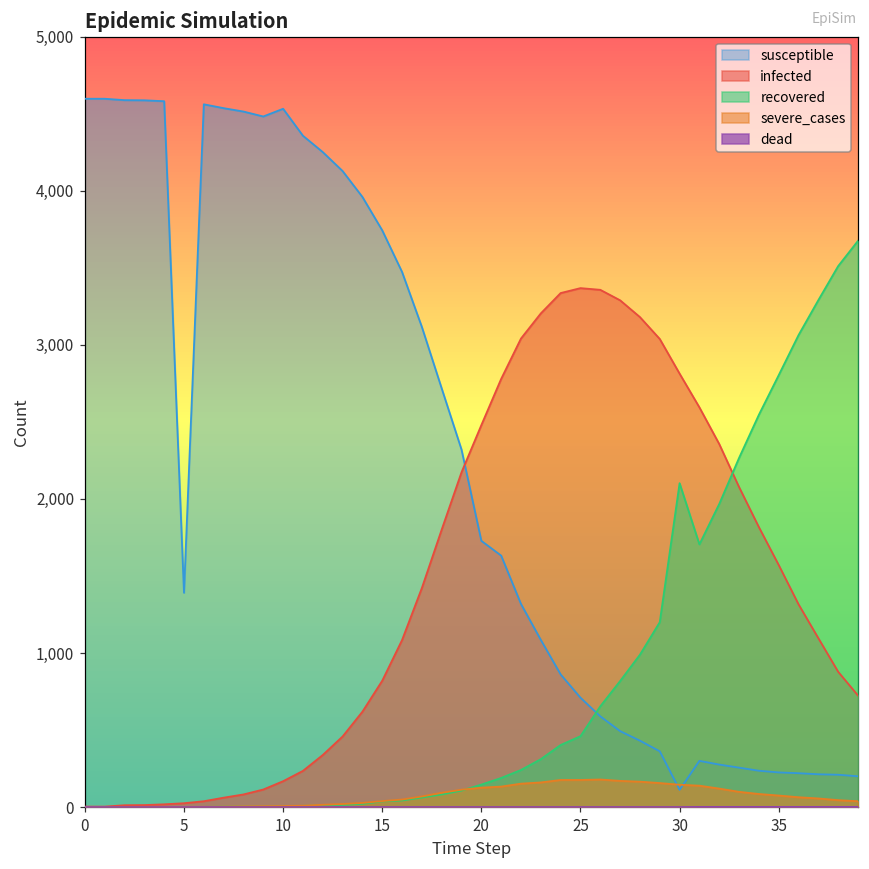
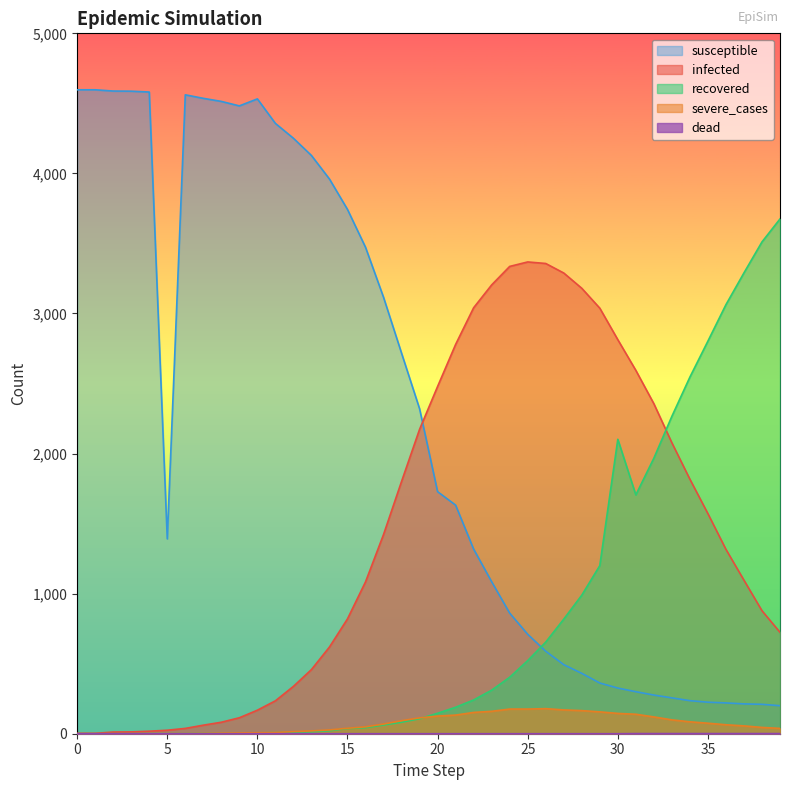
  {
    "susceptible": {
      "0": "4,600",
      "5": "1,390",
      "10": "4,530",
      "15": "3,740",
      "20": "1,730",
      "25": "710",
-     "30": "110",
+     "30": "330",
      "35": "230"
    },
    "recovered": {
      "20": "150",
-     "25": "460",
+     "25": "520",
      "30": "2,100",
      "35": "2,800"
    },
    "dead": {
      "15": "0",
      "20": "0",
      "25": "0",
      "30": "0",
      "35": "0"
    }
  }
